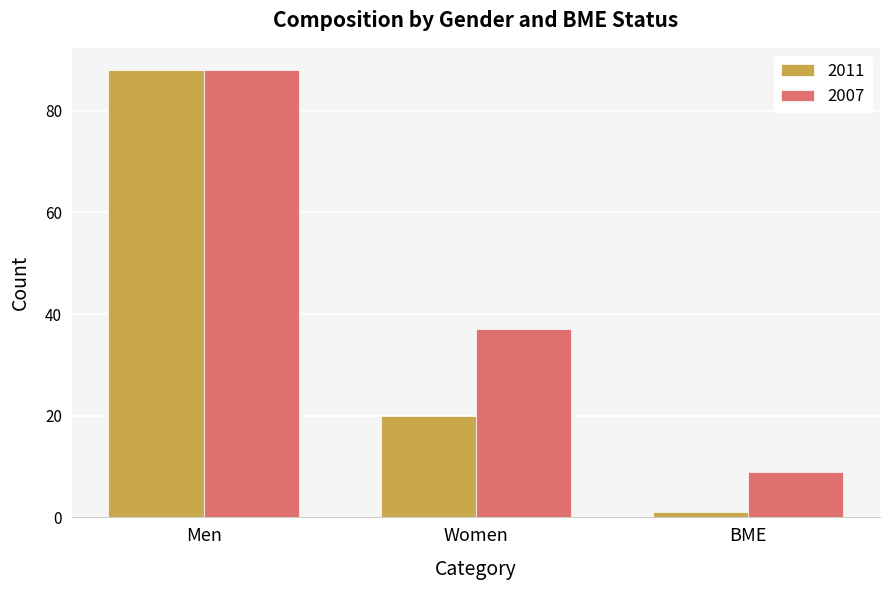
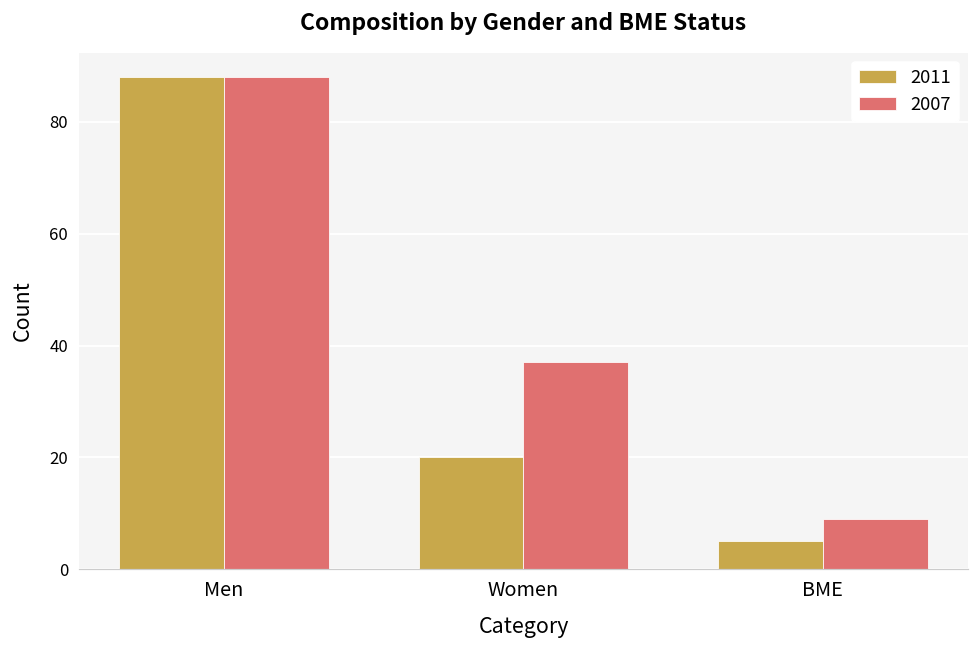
  {
    "2011": {
      "Men": 88,
      "Women": 20,
-     "BME": 1
+     "BME": 5
    },
    "2007": {
      "Men": 88,
      "Women": 37,
      "BME": 9
    }
  }
